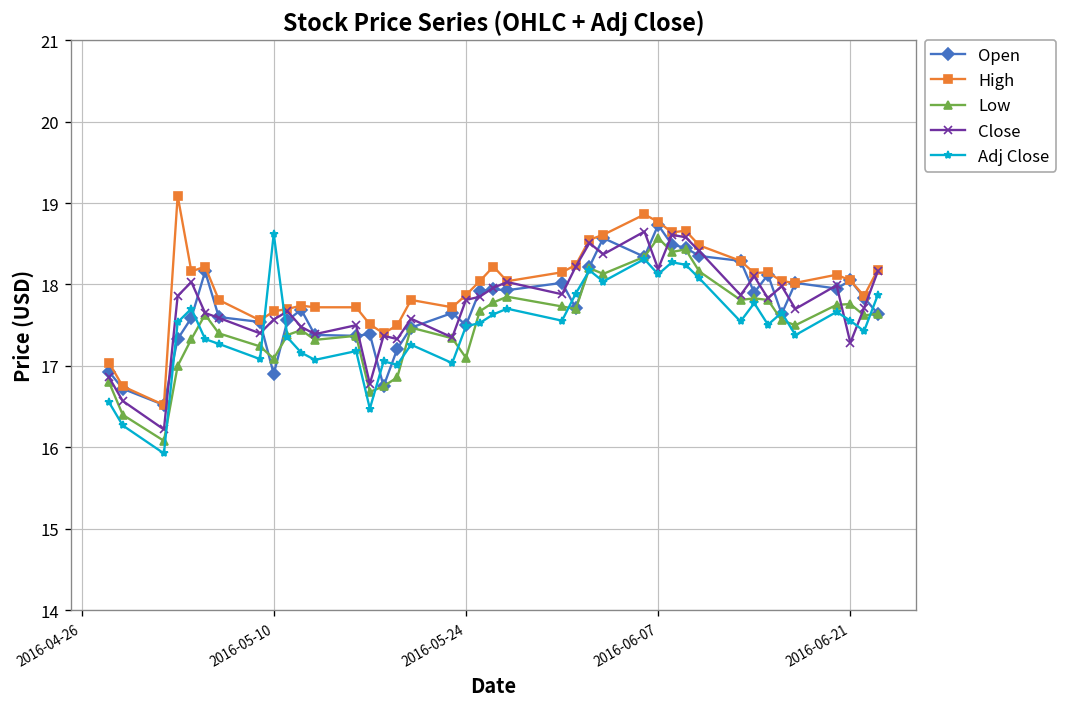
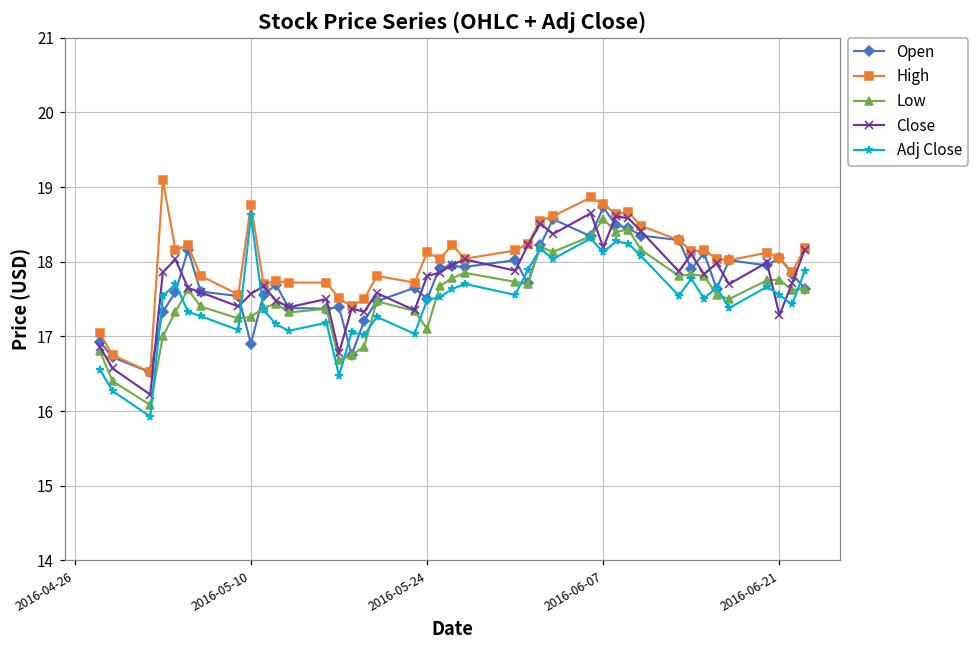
  {
    "Open": {
      "2016-05-10": 16.9,
      "2016-06-07": 18.7
    },
    "High": {
-     "2016-05-10": 17.7,
-     "2016-05-24": 17.9,
+     "2016-05-10": 18.8,
+     "2016-05-24": 18.1,
      "2016-06-07": 18.8
    },
    "Low": {
-     "2016-05-10": 17.1,
+     "2016-05-10": 17.3,
      "2016-05-24": 17.1,
      "2016-06-07": 18.6,
      "2016-06-21": 17.8
    },
    "Close": {
      "2016-05-10": 17.6,
      "2016-05-24": 17.8,
      "2016-06-07": 18.2,
      "2016-06-21": 17.3
    },
    "Adj Close": {
      "2016-05-10": 18.6,
      "2016-06-07": 18.1,
      "2016-06-21": 17.6
    }
  }
